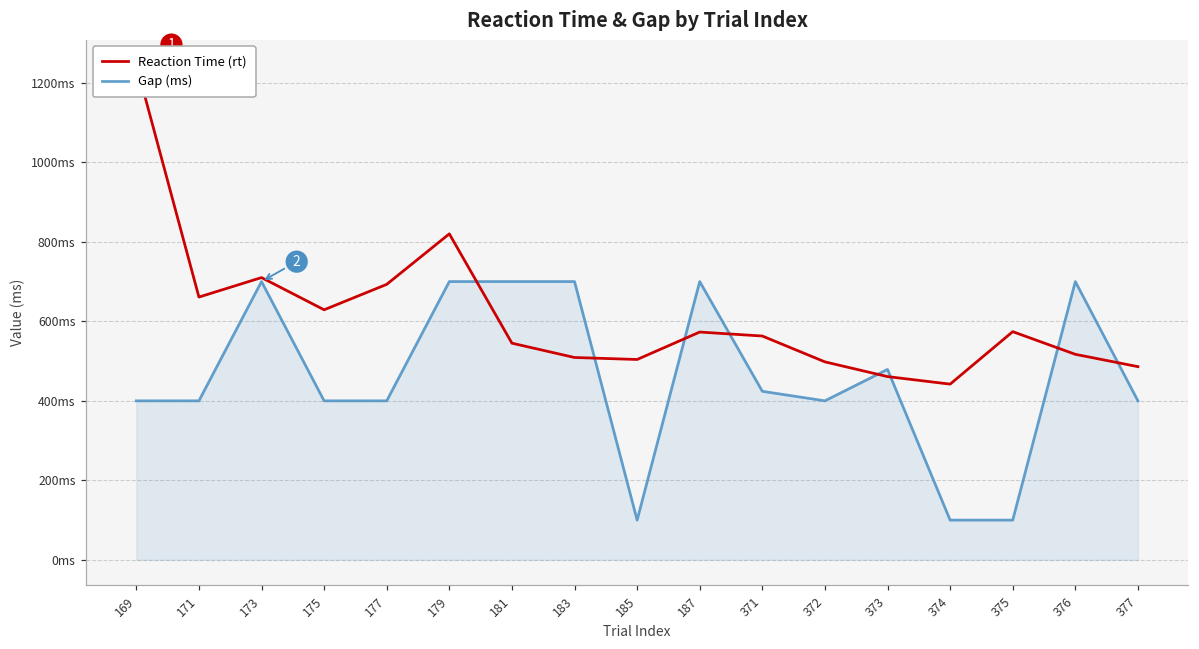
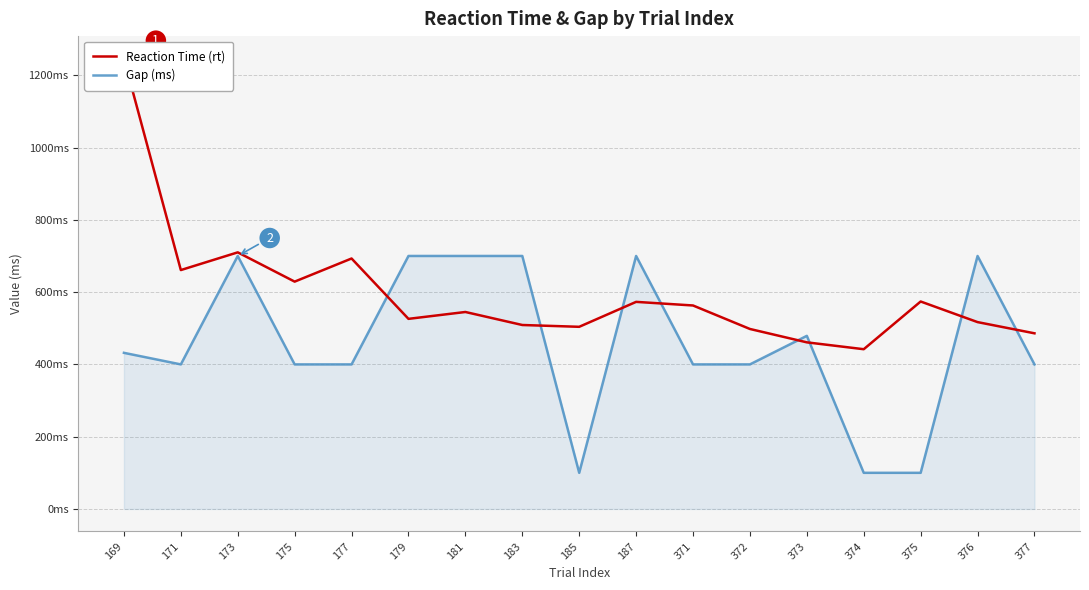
  {
    "Reaction Time (rt)": {
      "171": "660ms",
      "173": "710ms",
      "175": "630ms",
      "177": "690ms",
-     "179": "820ms",
+     "179": "530ms",
      "181": "550ms",
      "183": "510ms",
      "185": "500ms",
      "187": "570ms",
      "371": "560ms",
      "372": "500ms",
      "373": "460ms",
      "374": "440ms",
      "375": "570ms",
      "376": "520ms",
      "377": "490ms"
    },
    "Gap (ms)": {
-     "169": "400ms",
+     "169": "430ms",
      "171": "400ms",
      "173": "700ms",
      "175": "400ms",
      "177": "400ms",
      "179": "700ms",
      "181": "700ms",
      "183": "700ms",
      "185": "100ms",
      "187": "700ms",
-     "371": "420ms",
+     "371": "400ms",
      "372": "400ms",
      "373": "480ms",
      "374": "100ms",
      "375": "100ms",
      "376": "700ms",
      "377": "400ms"
    }
  }
